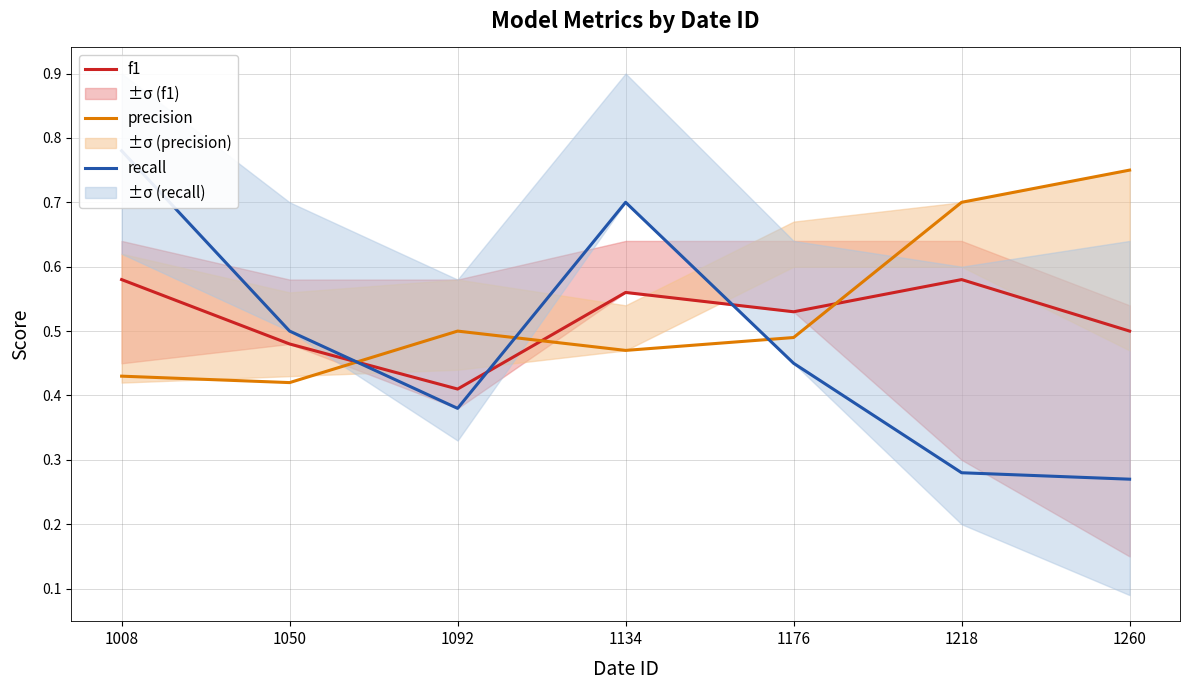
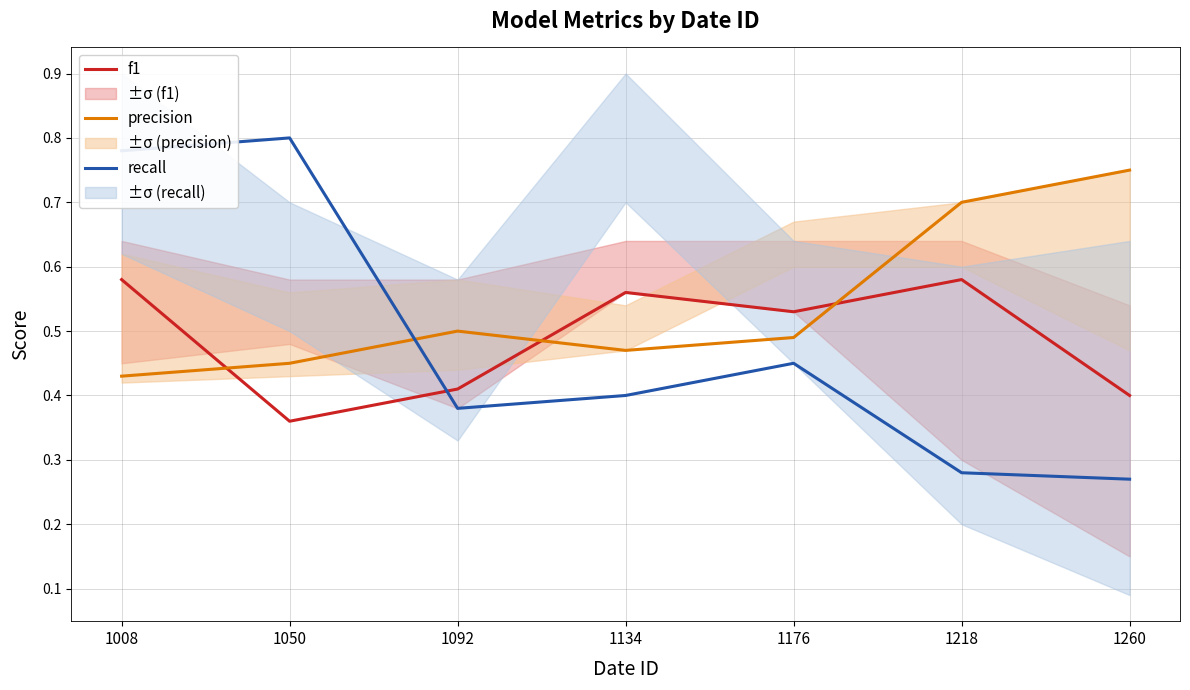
  {
    "f1": {
      "1008": 0.58,
-     "1050": 0.48,
+     "1050": 0.36,
      "1092": 0.41,
      "1134": 0.56,
      "1176": 0.53,
      "1218": 0.58,
-     "1260": 0.5
+     "1260": 0.4
    },
    "precision": {
      "1008": 0.43,
-     "1050": 0.42,
+     "1050": 0.45,
      "1092": 0.50,
      "1134": 0.47,
      "1176": 0.49
    },
    "recall": {
-     "1050": 0.5,
+     "1050": 0.8,
      "1092": 0.38,
-     "1134": 0.7,
+     "1134": 0.4,
      "1176": 0.45,
      "1218": 0.28,
      "1260": 0.27
    }
  }
